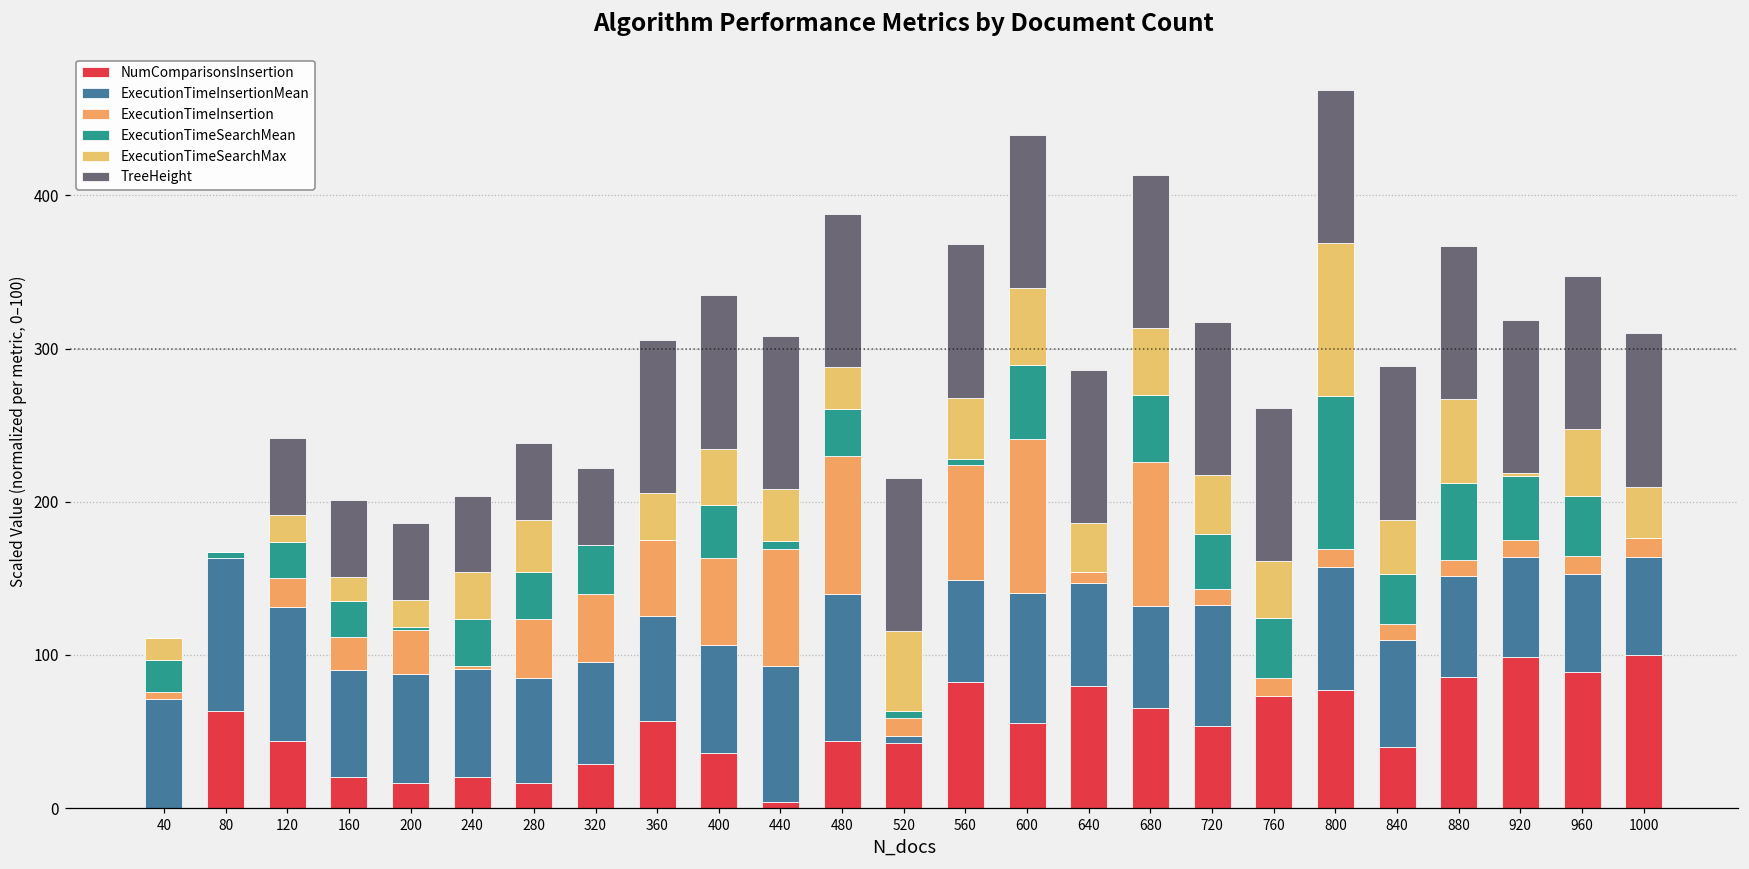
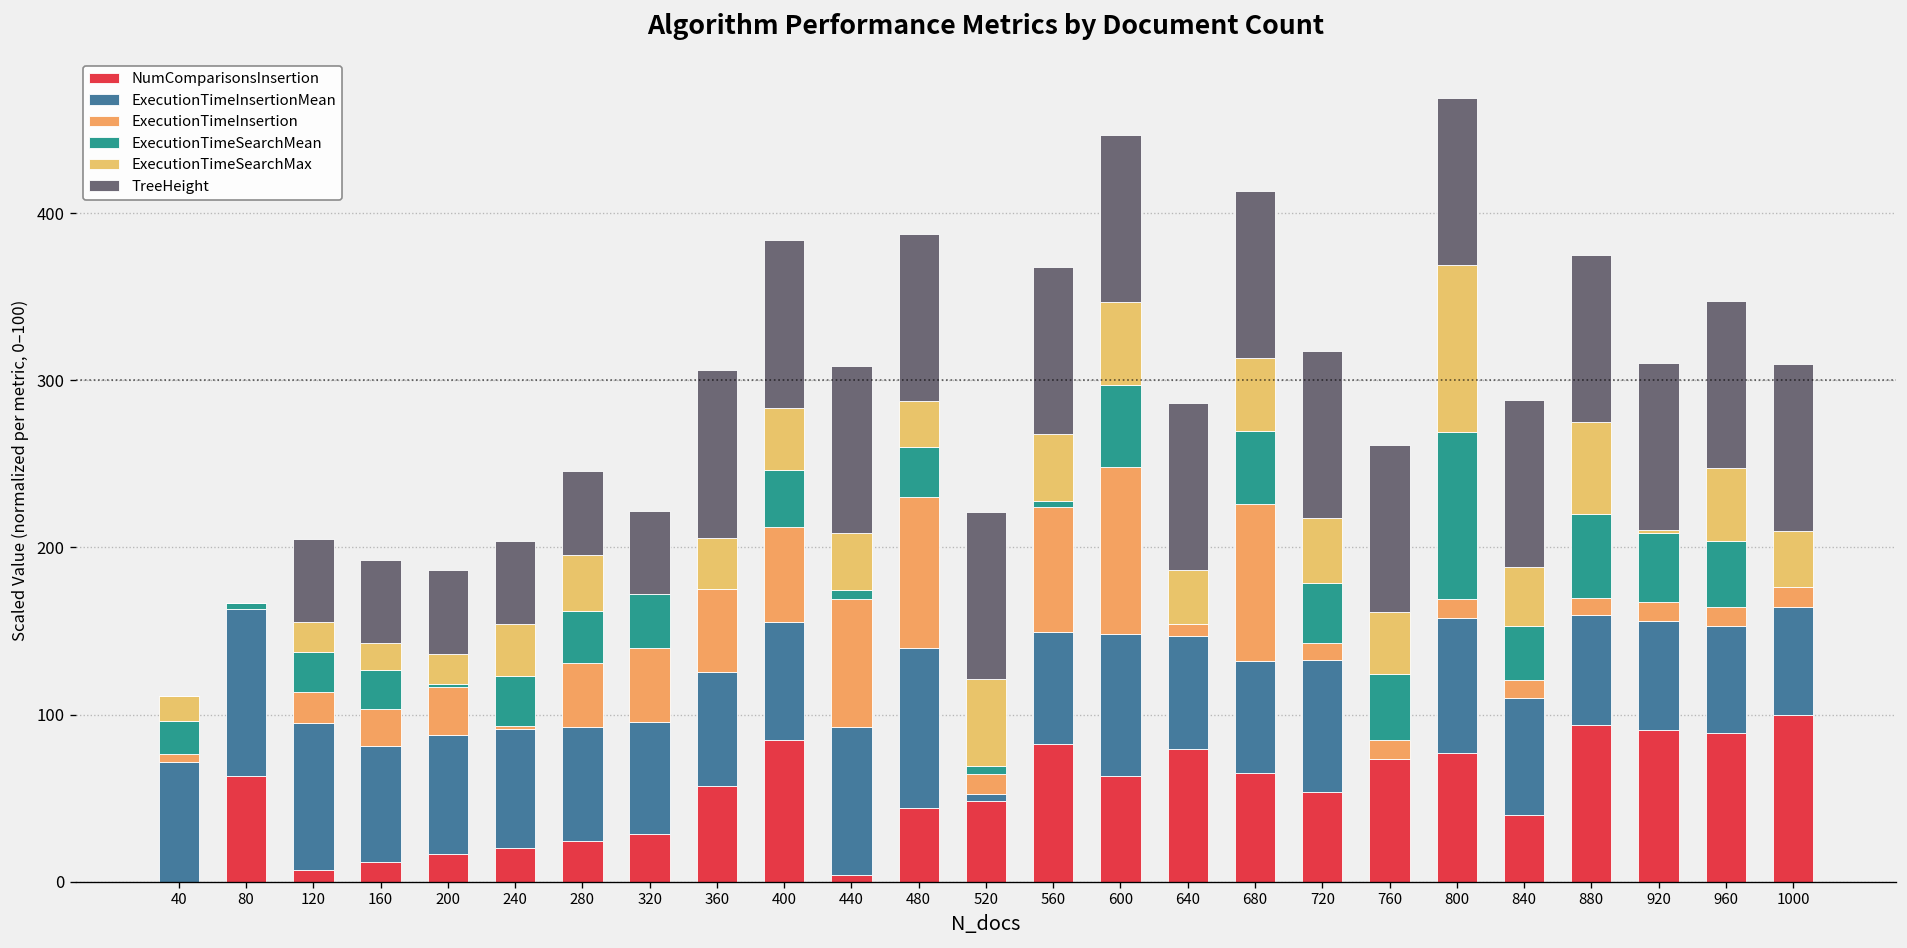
  {
    "NumComparisonsInsertion": {
      "40": 0,
      "80": 63,
-     "120": 44,
-     "160": 21,
+     "120": 7,
+     "160": 12,
      "200": 16,
      "240": 20,
-     "280": 17,
+     "280": 24,
      "320": 29,
      "360": 57,
-     "400": 36,
+     "400": 85,
      "440": 4,
      "480": 44,
-     "520": 42,
+     "520": 48,
      "560": 83,
-     "600": 56,
+     "600": 63,
      "640": 79,
      "680": 65,
      "720": 53,
      "760": 73,
      "800": 77,
      "840": 40,
-     "880": 86,
-     "920": 99,
+     "880": 94,
+     "920": 91,
      "960": 89,
      "1000": 100
    }
  }
